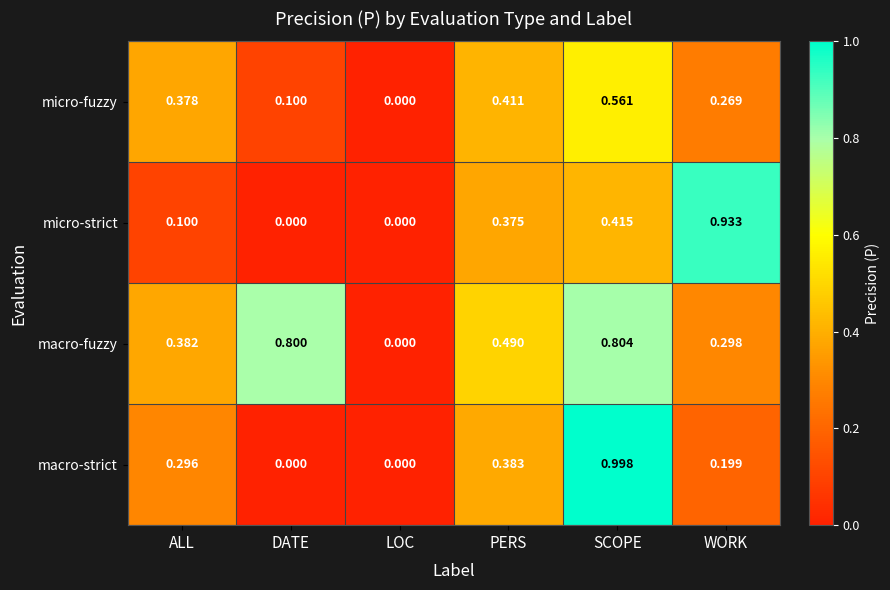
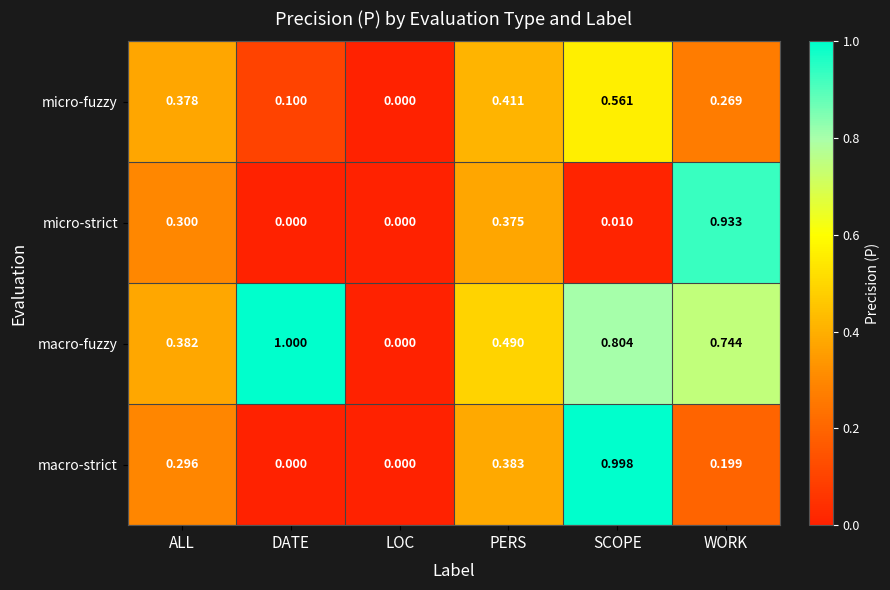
  {
    "micro-fuzzy": {
      "ALL": 0.378,
      "DATE": 0.100,
      "LOC": 0.000,
      "PERS": 0.411,
      "SCOPE": 0.561,
      "WORK": 0.269
    },
    "micro-strict": {
-     "ALL": 0.100,
+     "ALL": 0.300,
      "DATE": 0.000,
      "LOC": 0.000,
      "PERS": 0.375,
-     "SCOPE": 0.415,
+     "SCOPE": 0.010,
      "WORK": 0.933
    },
    "macro-fuzzy": {
      "ALL": 0.382,
-     "DATE": 0.800,
+     "DATE": 1.000,
      "LOC": 0.000,
      "PERS": 0.490,
      "SCOPE": 0.804,
-     "WORK": 0.298
+     "WORK": 0.744
    },
    "macro-strict": {
      "ALL": 0.296,
      "DATE": 0.000,
      "LOC": 0.000,
      "PERS": 0.383,
      "SCOPE": 0.998,
      "WORK": 0.199
    }
  }
